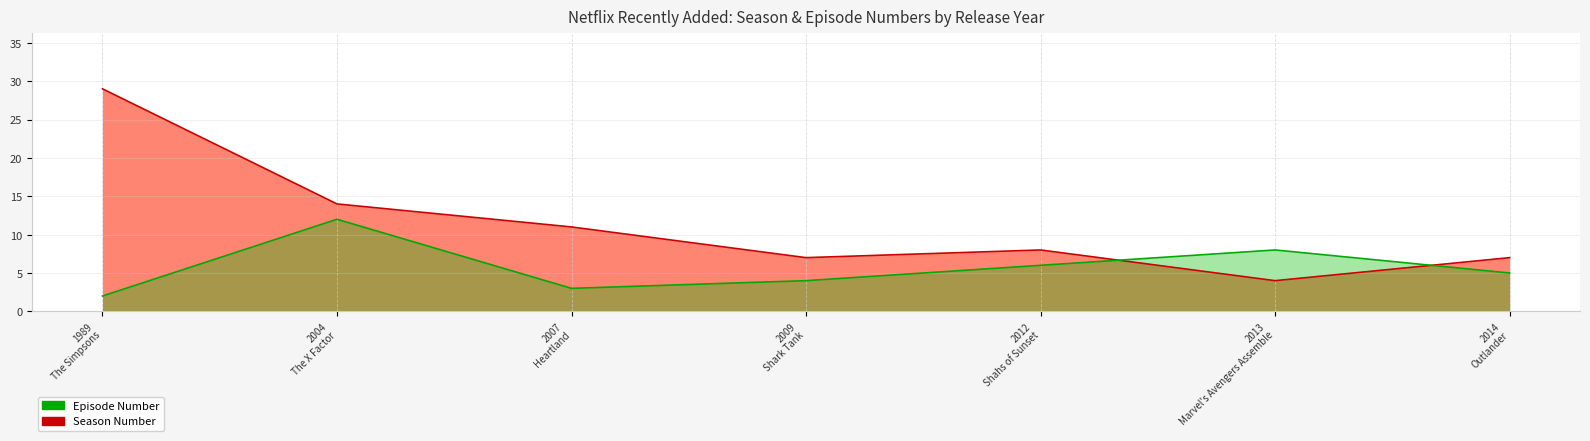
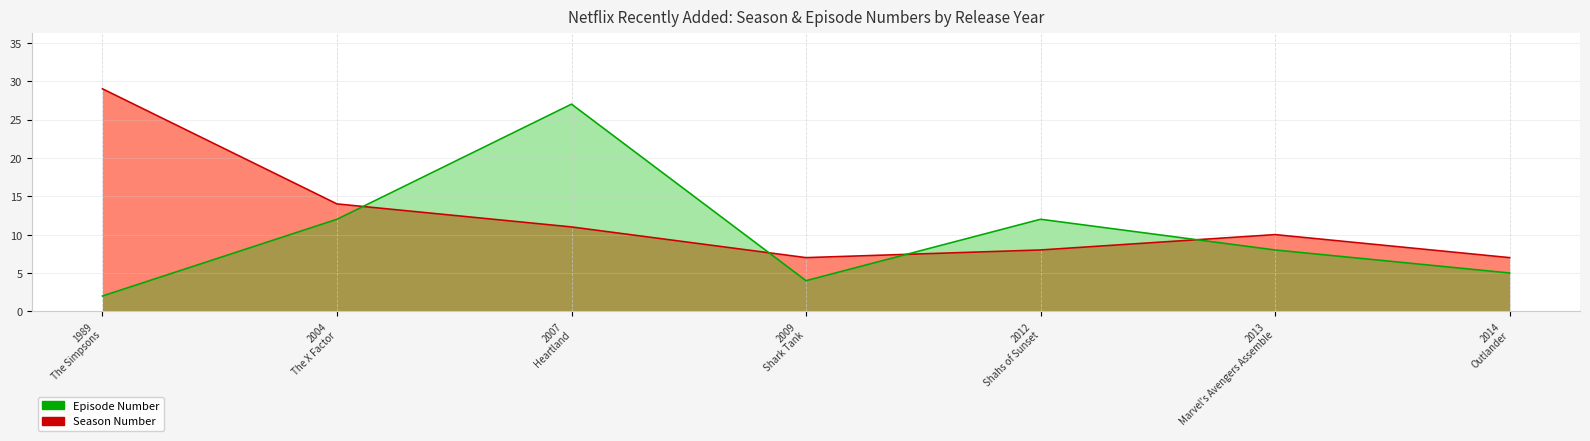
  {
    "Season Number": {
      "1989 The Simpsons": 29,
      "2004 The X Factor": 14,
      "2007 Heartland": 11,
      "2009 Shark Tank": 7,
      "2012 Shahs of Sunset": 8,
-     "2013 Marvel's Avengers Assemble": 4,
+     "2013 Marvel's Avengers Assemble": 10,
      "2014 Outlander": 7
    },
    "Episode Number": {
      "1989 The Simpsons": 2,
      "2004 The X Factor": 12,
-     "2007 Heartland": 3,
+     "2007 Heartland": 27,
      "2009 Shark Tank": 4,
-     "2012 Shahs of Sunset": 6,
+     "2012 Shahs of Sunset": 12,
      "2013 Marvel's Avengers Assemble": 8,
      "2014 Outlander": 5
    }
  }
